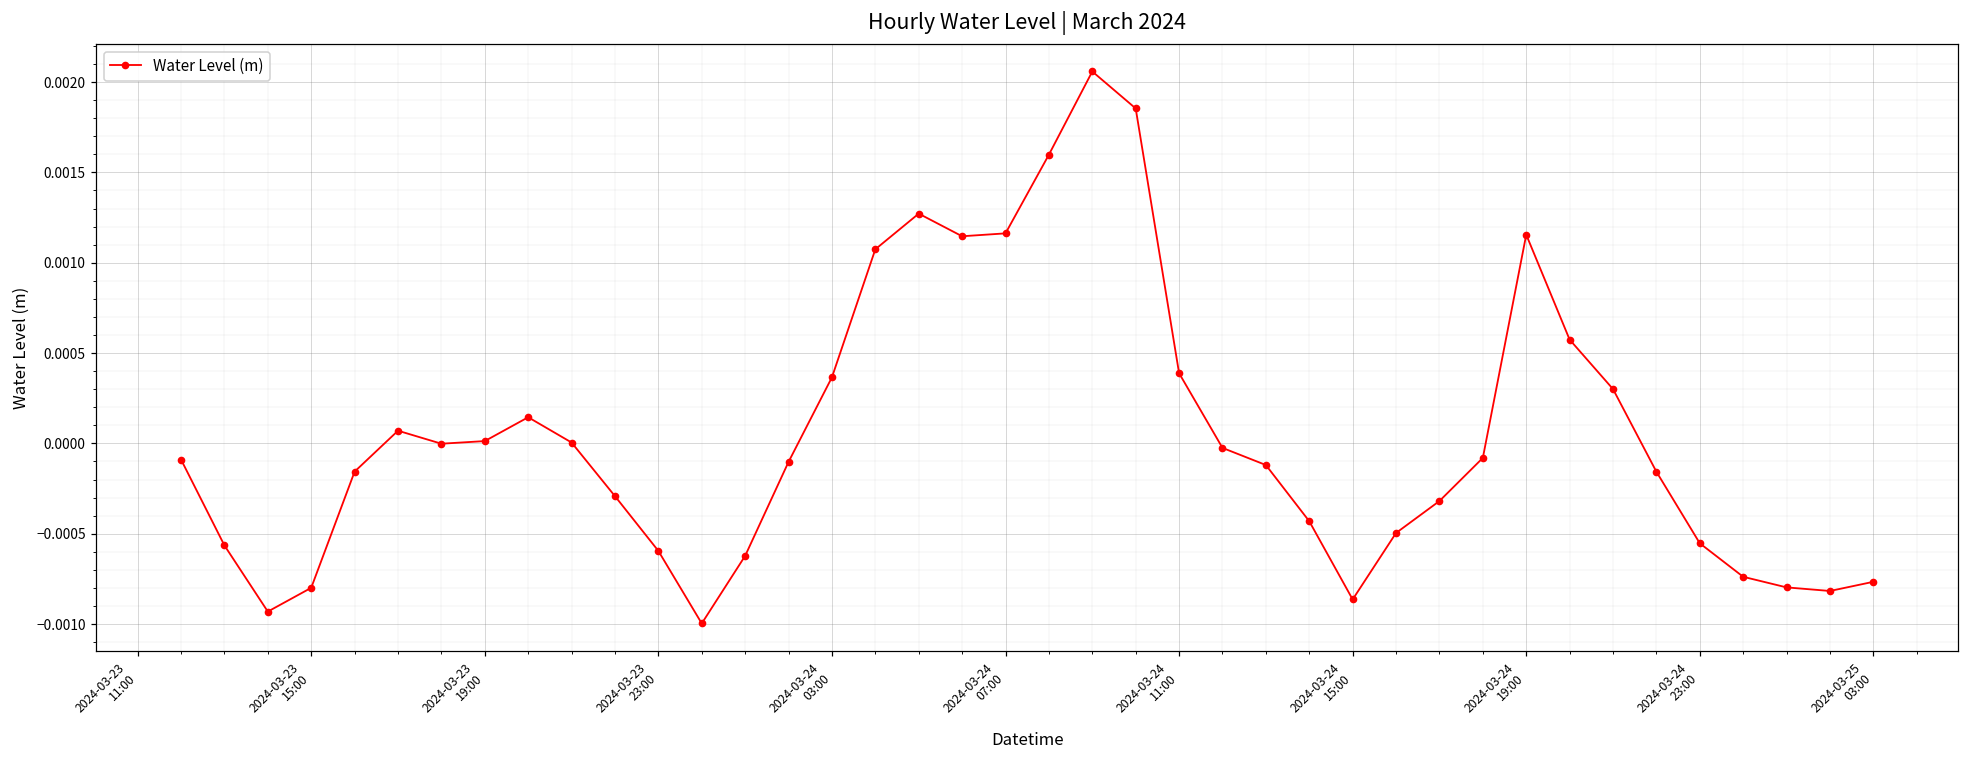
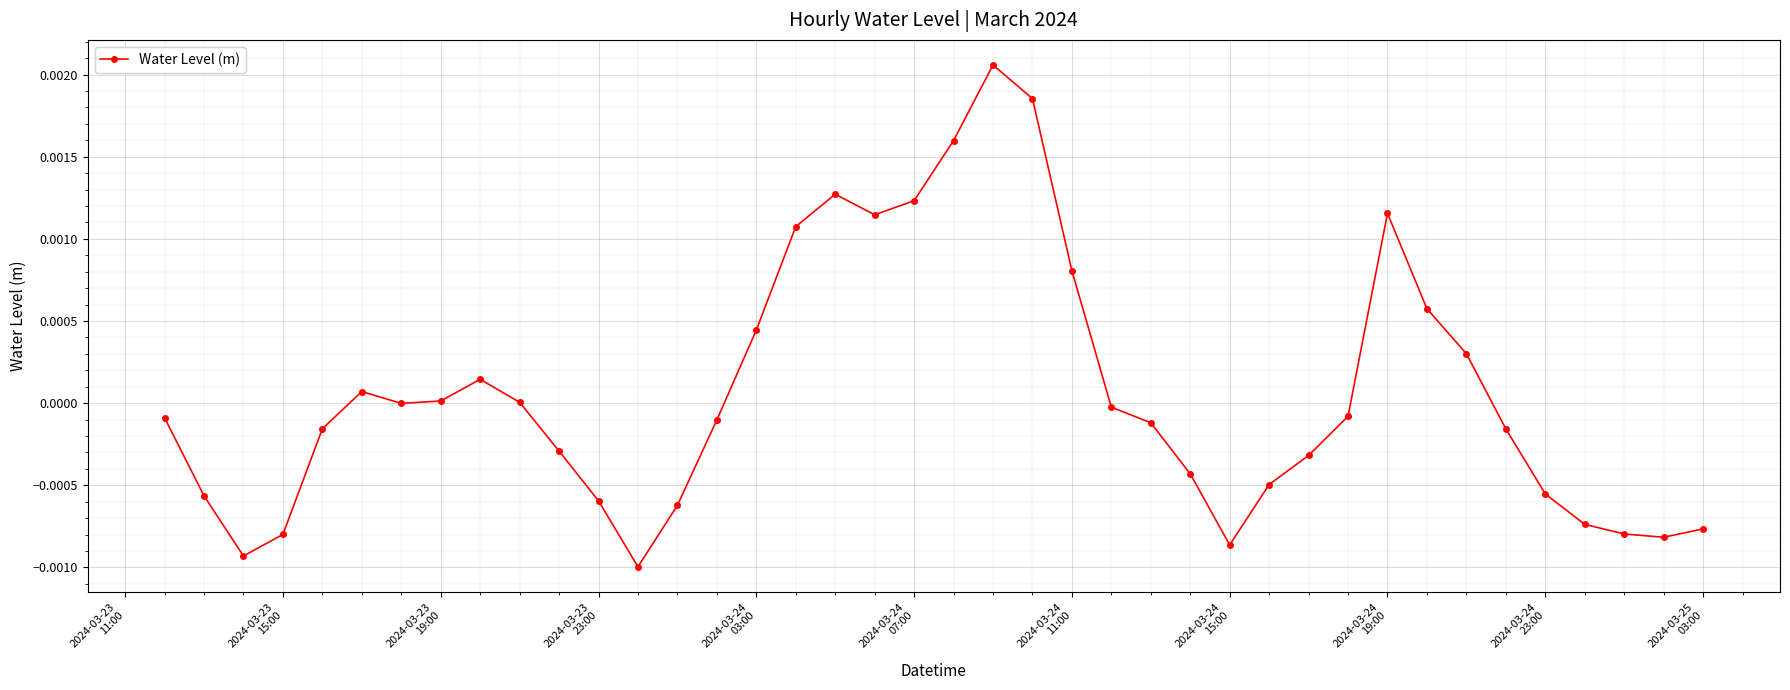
  {
    "2024-03-23 15:00": -0.00080,
    "2024-03-23 19:00": 0.00001,
    "2024-03-23 23:00": -0.00059,
-   "2024-03-24 03:00": 0.00037,
-   "2024-03-24 07:00": 0.00116,
-   "2024-03-24 11:00": 0.00039,
+   "2024-03-24 03:00": 0.00044,
+   "2024-03-24 07:00": 0.00123,
+   "2024-03-24 11:00": 0.00081,
    "2024-03-24 15:00": -0.00086,
    "2024-03-24 19:00": 0.00116,
    "2024-03-24 23:00": -0.00055,
    "2024-03-25 03:00": -0.00077
  }
